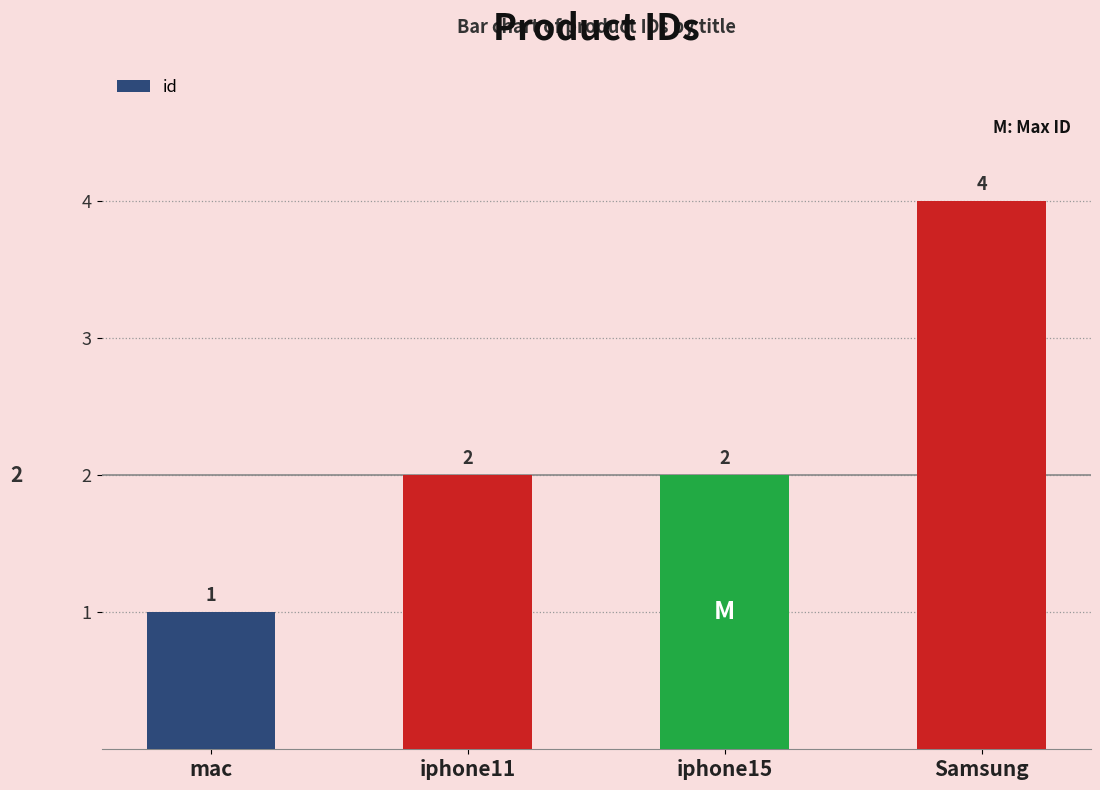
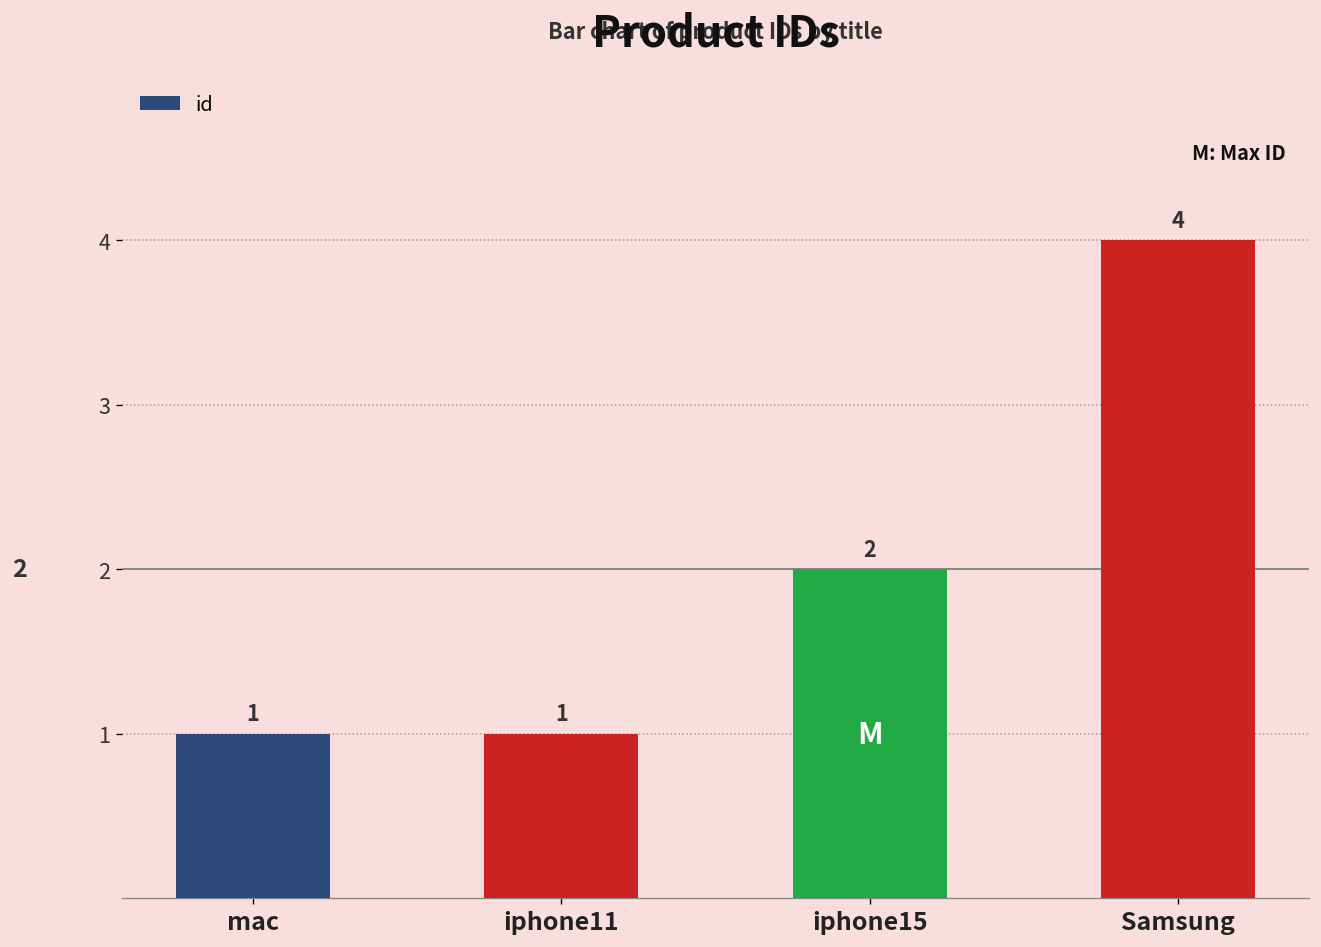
  {
    "mac": 1,
-   "iphone11": 2,
+   "iphone11": 1,
    "iphone15": 2,
    "Samsung": 4
  }
